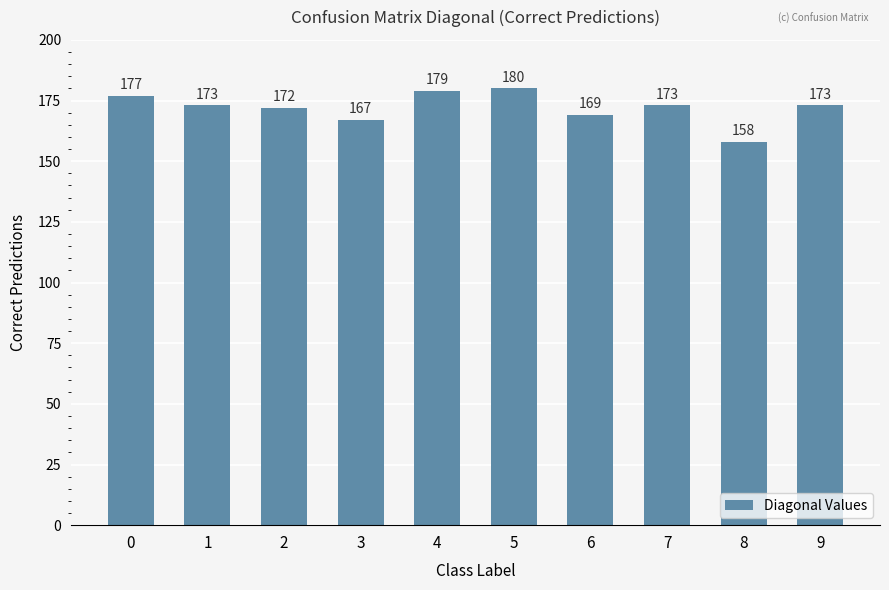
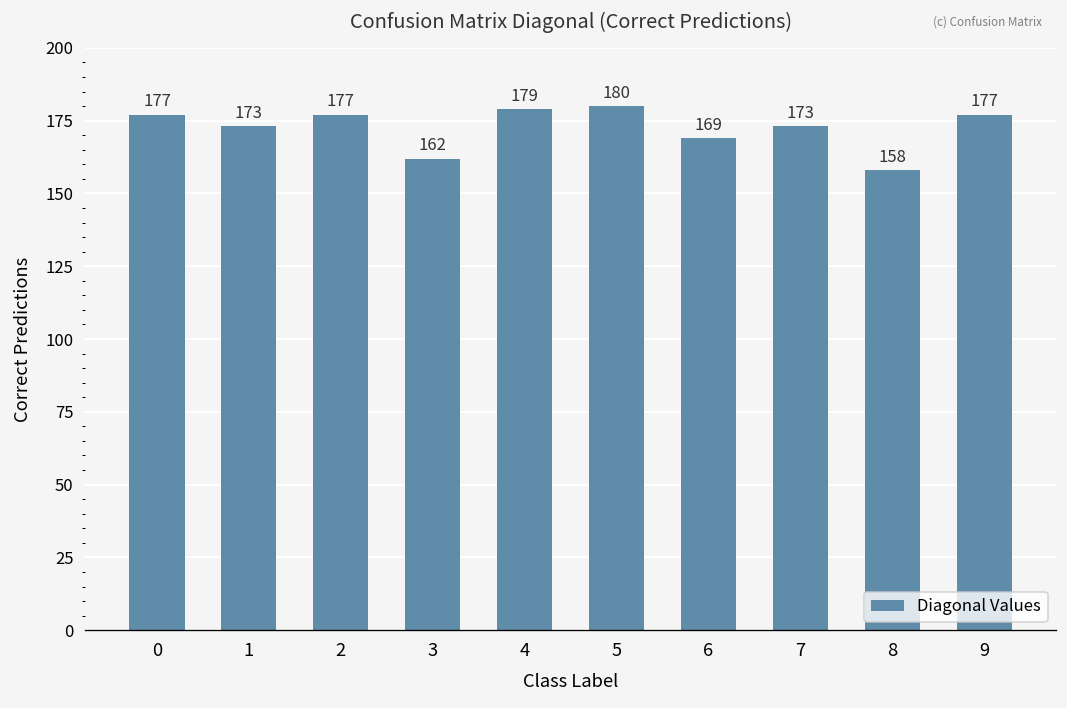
  {
    "0": 177,
    "1": 173,
-   "2": 172,
-   "3": 167,
+   "2": 177,
+   "3": 162,
    "4": 179,
    "5": 180,
    "6": 169,
    "7": 173,
    "8": 158,
-   "9": 173
+   "9": 177
  }
